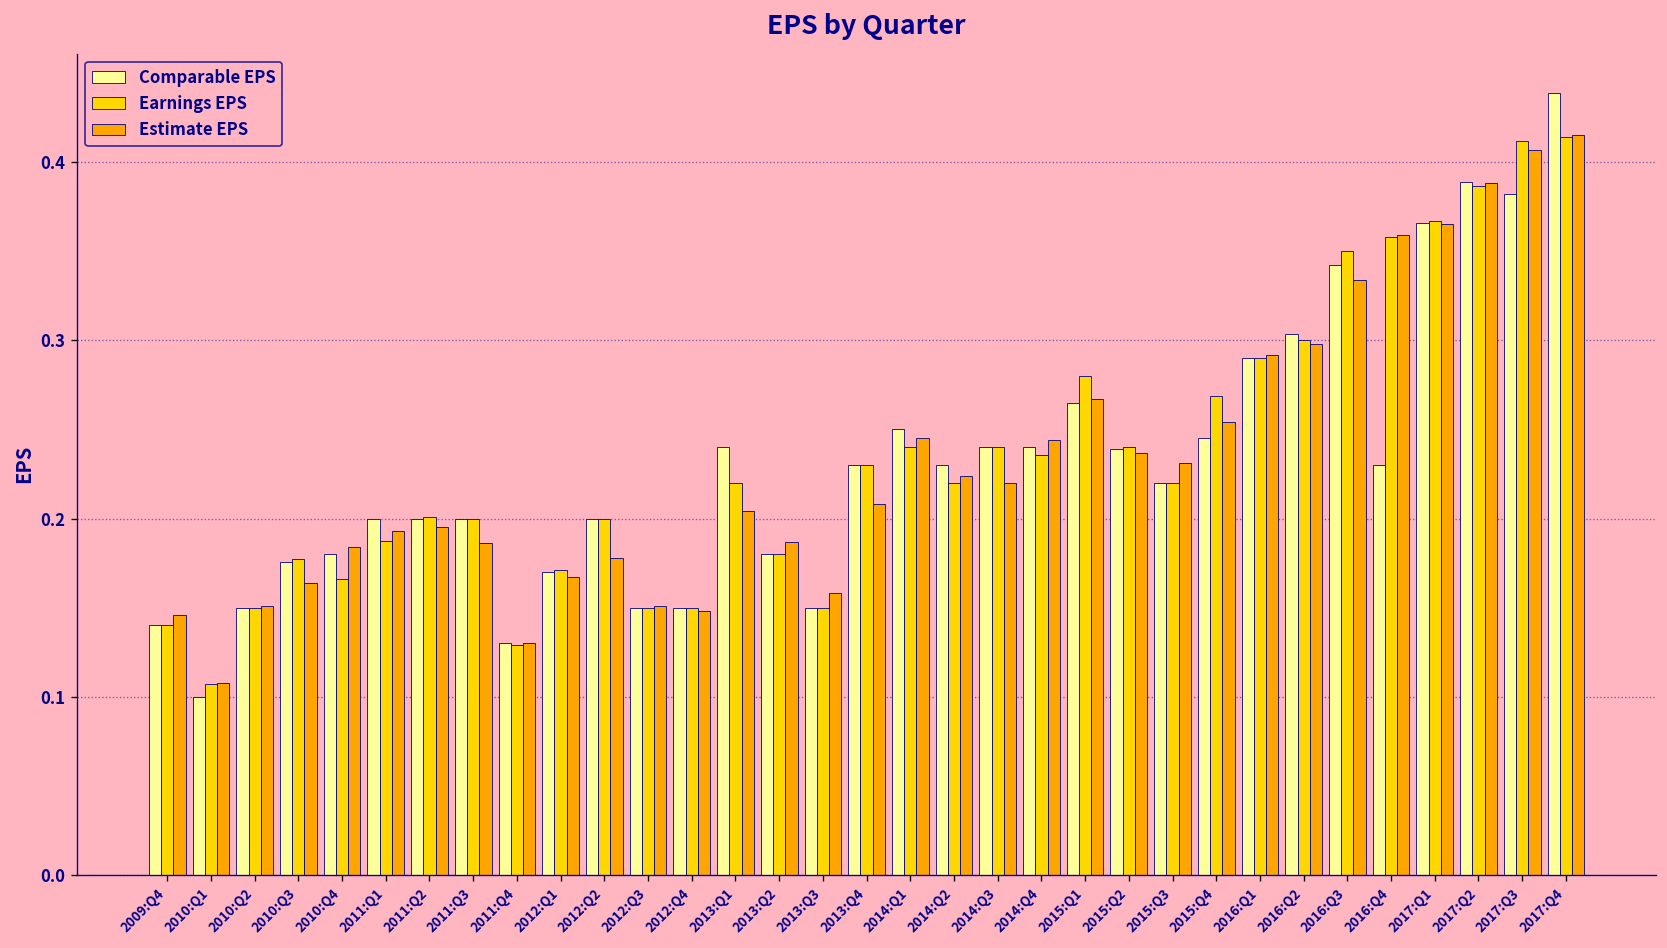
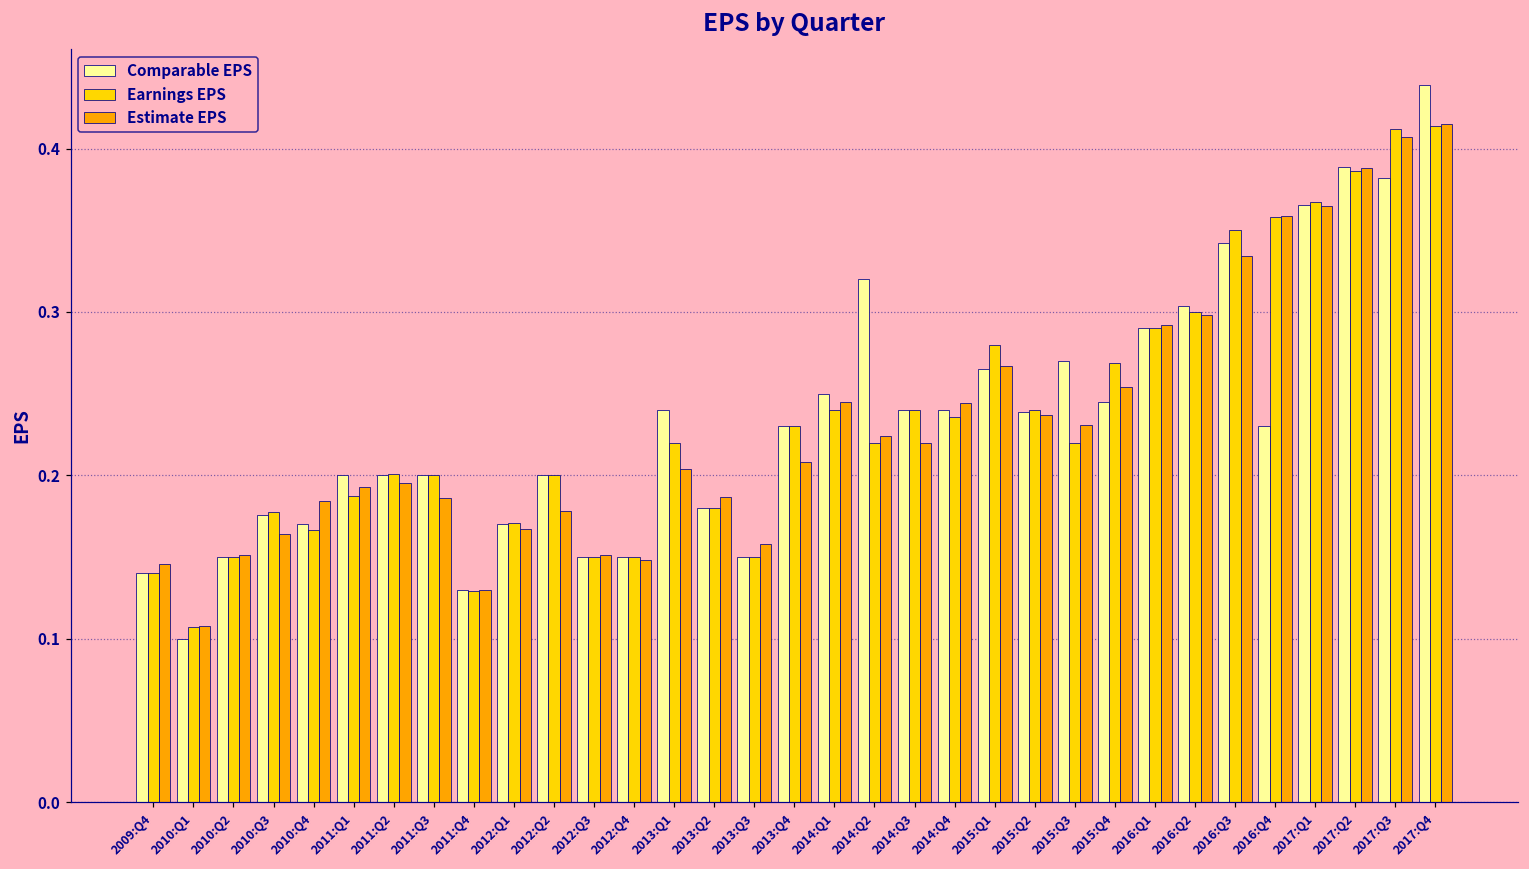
  {
    "Comparable EPS": {
      "2009:Q4": 0.14,
      "2010:Q1": 0.10,
      "2010:Q2": 0.15,
      "2010:Q3": 0.176,
-     "2010:Q4": 0.18,
+     "2010:Q4": 0.17,
      "2011:Q1": 0.20,
      "2011:Q2": 0.20,
      "2011:Q3": 0.20,
      "2011:Q4": 0.13,
      "2012:Q1": 0.17,
      "2012:Q2": 0.20,
      "2012:Q3": 0.15,
      "2012:Q4": 0.15,
      "2013:Q1": 0.24,
      "2013:Q2": 0.18,
      "2013:Q3": 0.15,
      "2013:Q4": 0.23,
      "2014:Q1": 0.25,
-     "2014:Q2": 0.23,
+     "2014:Q2": 0.32,
      "2014:Q3": 0.24,
      "2014:Q4": 0.24,
      "2015:Q1": 0.265,
      "2015:Q2": 0.24,
-     "2015:Q3": 0.22,
+     "2015:Q3": 0.27,
      "2015:Q4": 0.245,
      "2016:Q1": 0.29,
      "2016:Q2": 0.304,
      "2016:Q3": 0.342,
      "2016:Q4": 0.23,
      "2017:Q1": 0.366,
      "2017:Q2": 0.39,
      "2017:Q3": 0.382,
      "2017:Q4": 0.44
    }
  }
